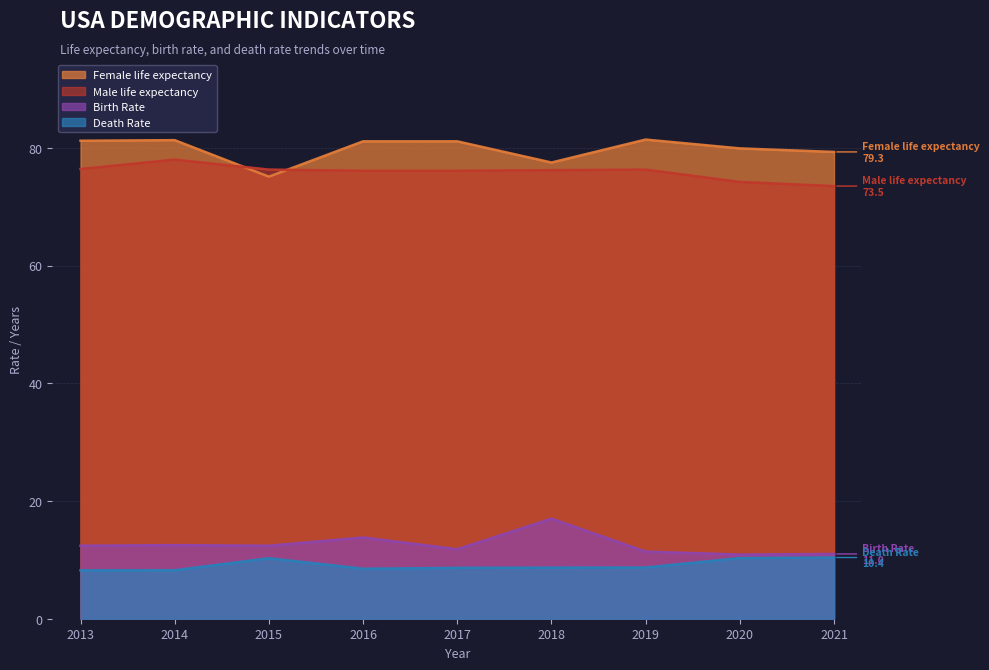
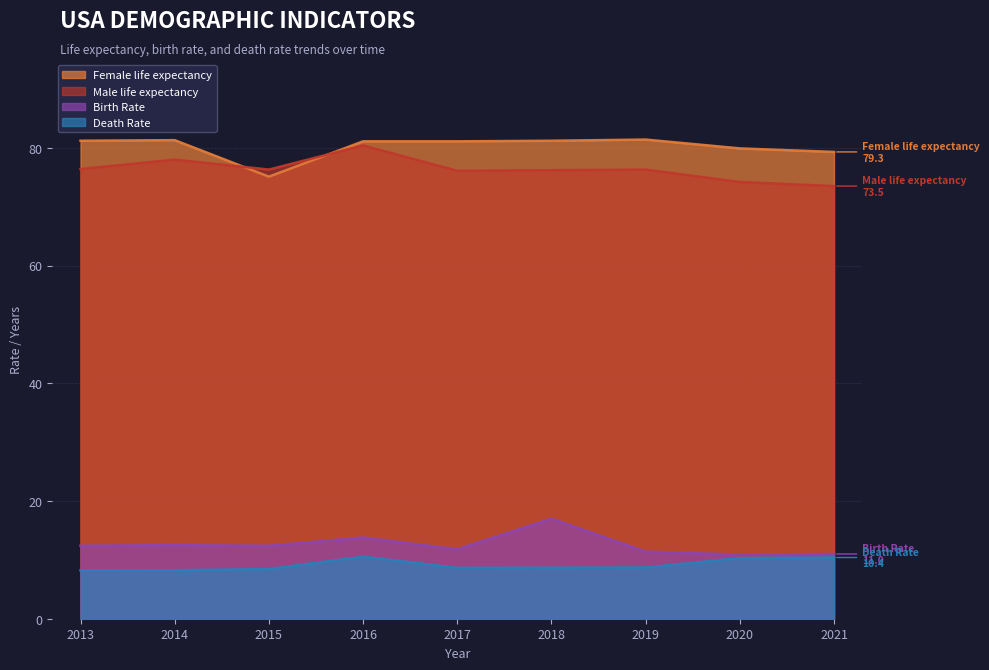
  {
    "Female life expectancy": {
      "2013": 81,
      "2014": 81,
      "2015": 75,
      "2016": 81,
      "2017": 81,
-     "2018": 78,
+     "2018": 81,
      "2019": 81,
      "2020": 80
    },
    "Male life expectancy": {
      "2013": 76,
      "2014": 78,
      "2015": 76,
-     "2016": 76,
+     "2016": 80,
      "2017": 76,
      "2018": 76,
      "2019": 76,
      "2020": 74
    },
    "Birth Rate": {
      "2013": 12,
      "2014": 13,
      "2015": 12,
      "2016": 14,
      "2017": 12,
      "2018": 17,
      "2019": 11,
      "2020": 11
    },
    "Death Rate": {
      "2013": 8,
      "2014": 8,
-     "2015": 10,
-     "2016": 8,
+     "2015": 8,
+     "2016": 11,
      "2017": 9,
      "2018": 9,
      "2019": 9,
      "2020": 10
    }
  }
